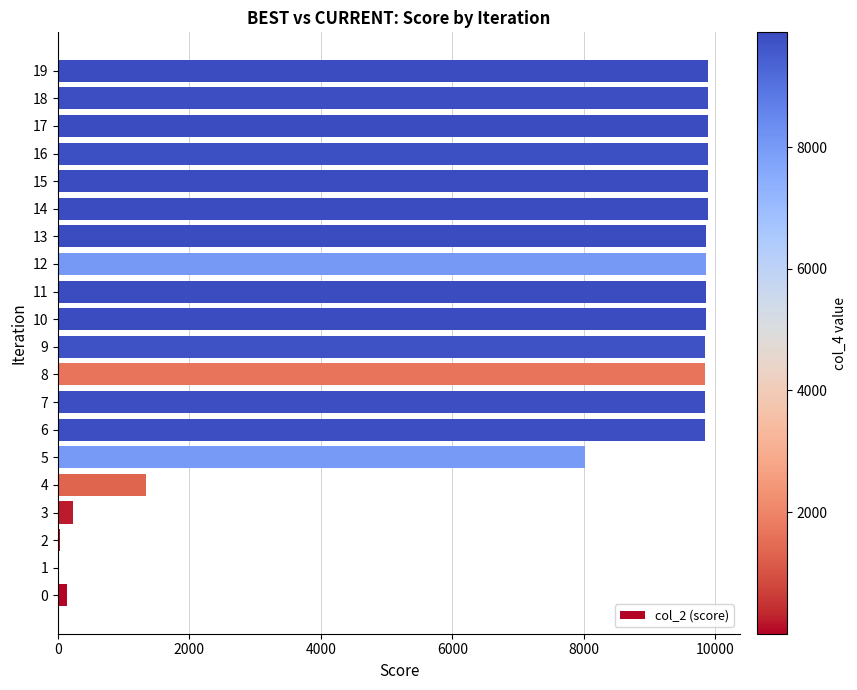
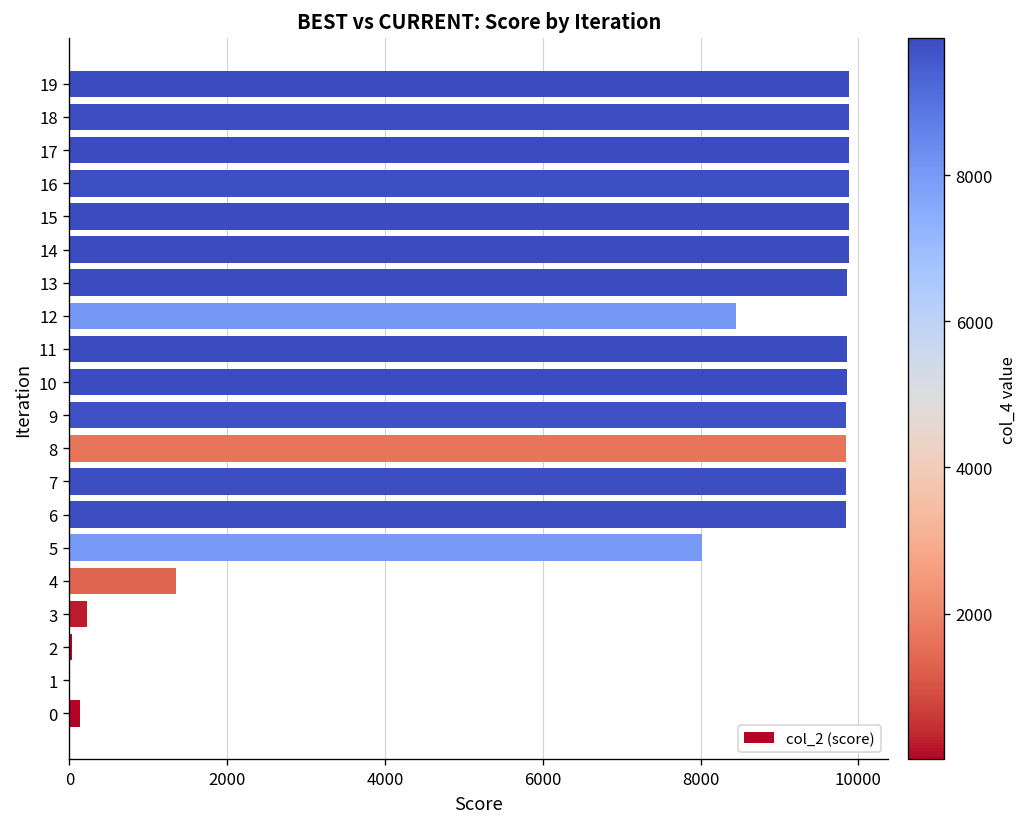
  {
    "19": 9900,
    "18": 9900,
    "17": 9900,
    "16": 9900,
    "15": 9900,
    "14": 9900,
    "13": 9900,
-   "12": 9900,
+   "12": 8500,
    "11": 9900,
    "10": 9900,
    "9": 9800,
    "8": 9800,
    "7": 9800,
    "6": 9800,
    "5": 8000,
    "4": 1300,
    "3": 200,
    "0": 100
  }
